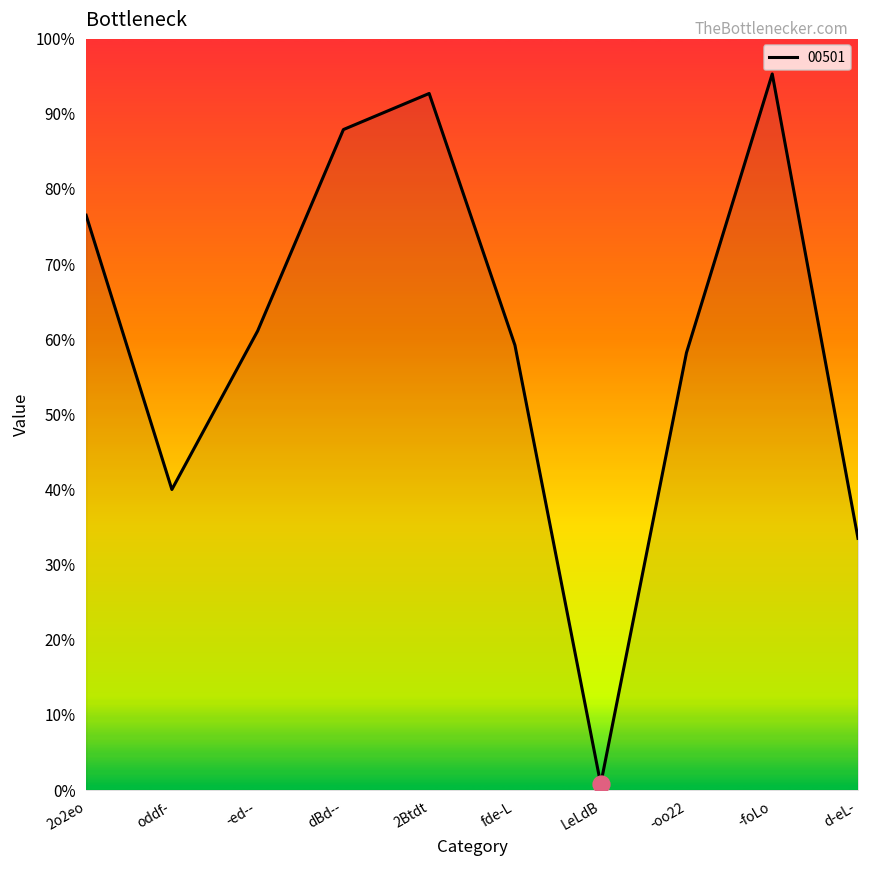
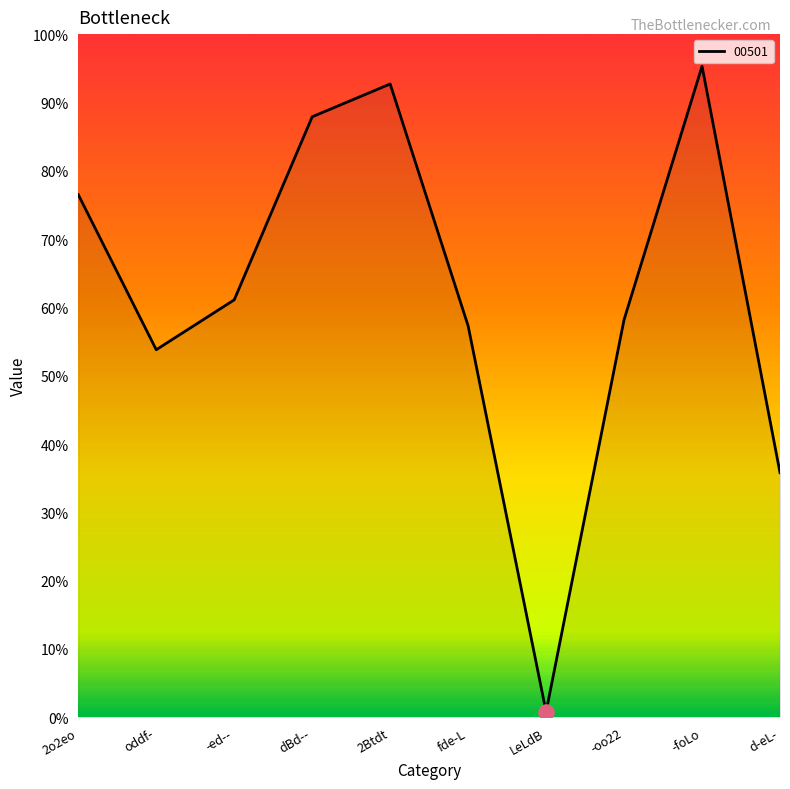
  {
    "00501": {
      "2o2eo": "77%",
-     "oddf-": "40%",
+     "oddf-": "54%",
      "-ed--": "61%",
      "dBd--": "88%",
      "2Btdt": "93%",
-     "fde-L": "59%",
+     "fde-L": "57%",
      "-oo22": "58%",
      "-foLo": "95%",
-     "d-eL-": "34%"
+     "d-eL-": "36%"
    }
  }
